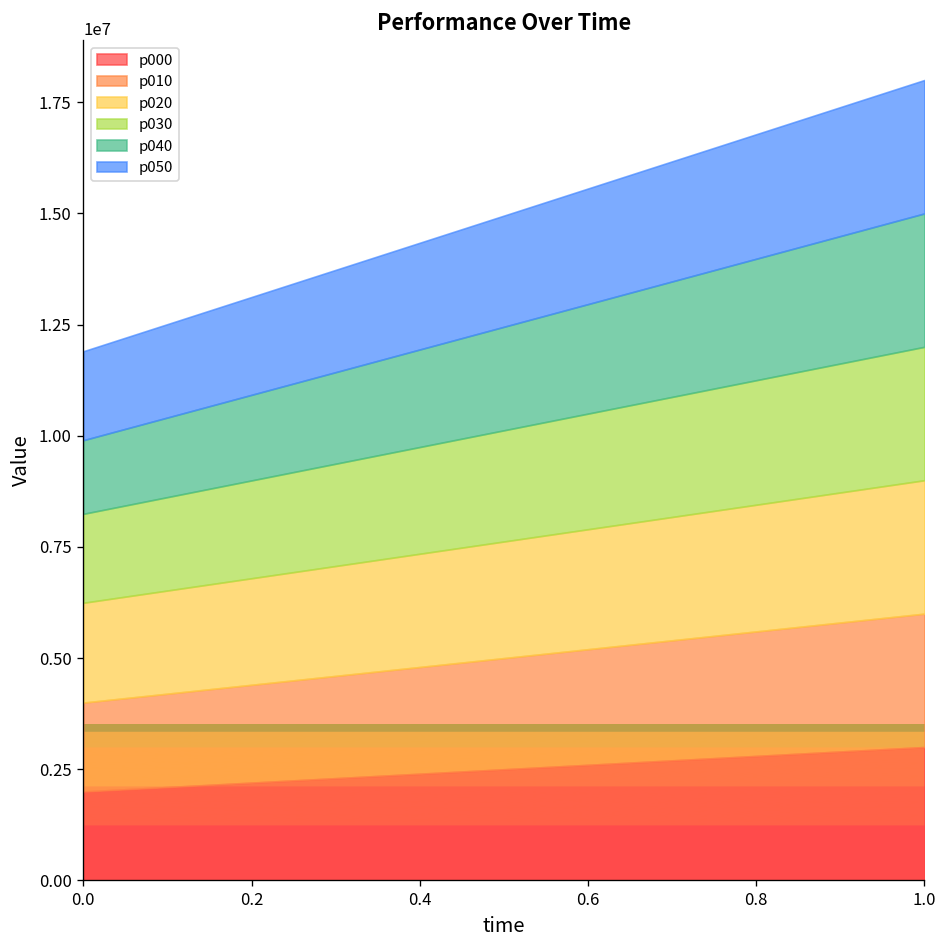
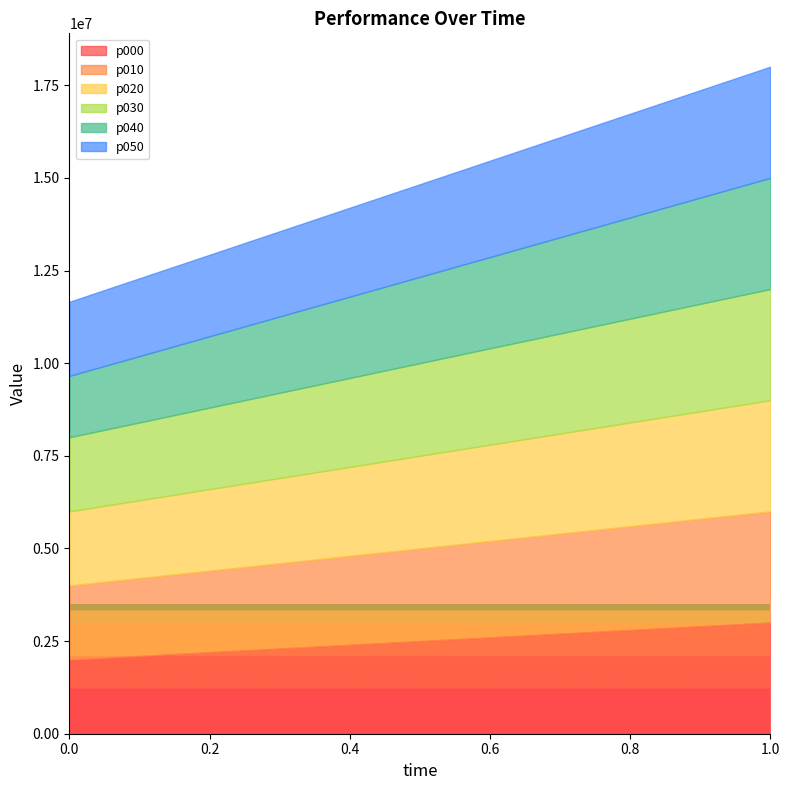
  {
    "p000": {
      "0.0": 2000000,
      "1.0": 3000000
    },
    "p010": {
      "0.0": 2000000,
      "1.0": 3000000
    },
    "p020": {
-     "0.0": 2200000,
+     "0.0": 2000000,
      "1.0": 3000000
    },
    "p030": {
      "0.0": 2000000,
      "1.0": 3000000
    },
    "p040": {
      "0.0": 1700000,
      "1.0": 3000000
    },
    "p050": {
      "0.0": 2000000,
      "1.0": 3000000
    }
  }
